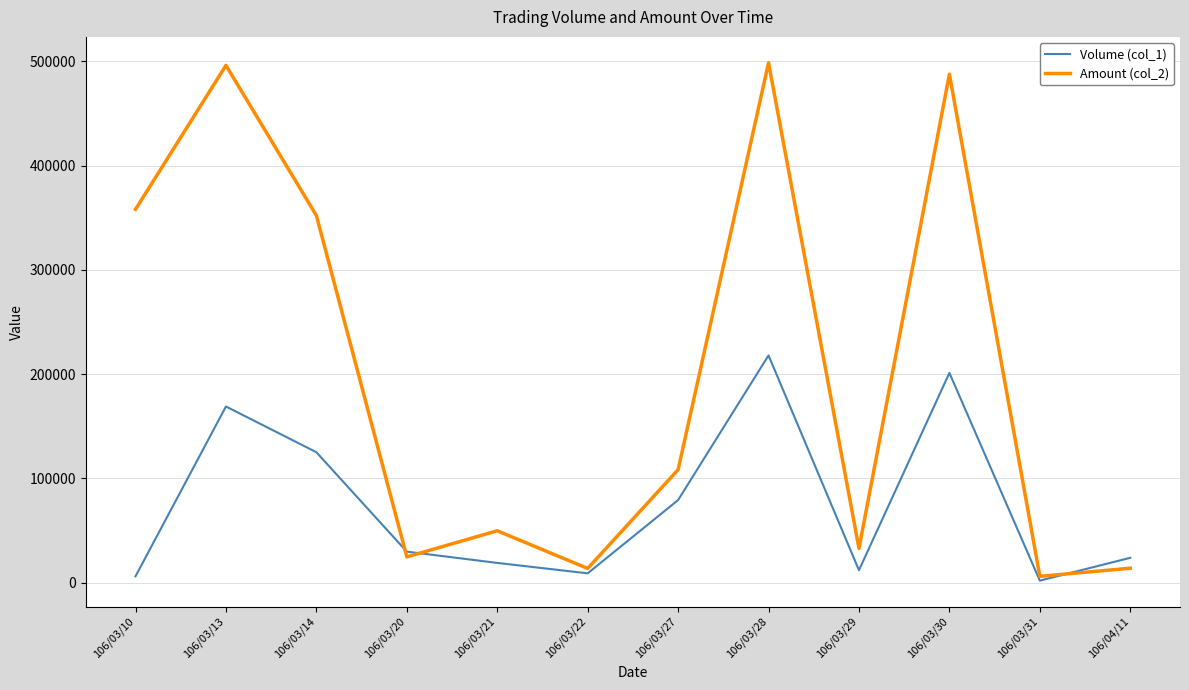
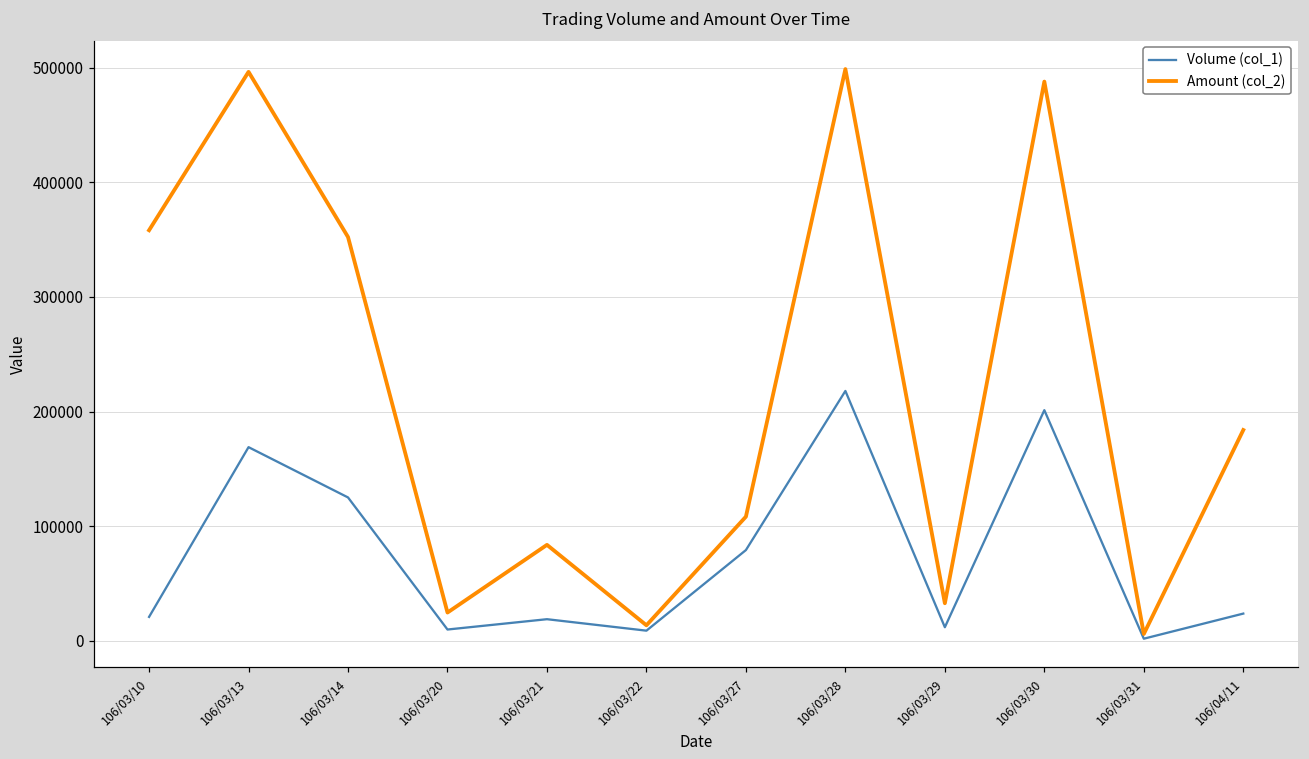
  {
    "Volume (col_1)": {
-     "106/03/10": 6000,
+     "106/03/10": 21000,
      "106/03/13": 169000,
      "106/03/14": 125000,
-     "106/03/20": 30000,
+     "106/03/20": 10000,
      "106/03/21": 19000,
      "106/03/22": 9000,
      "106/03/27": 79000,
      "106/03/28": 218000,
      "106/03/29": 12000,
      "106/03/30": 201000,
      "106/03/31": 2000,
      "106/04/11": 24000
    },
    "Amount (col_2)": {
      "106/03/10": 358000,
      "106/03/13": 496000,
      "106/03/14": 352000,
      "106/03/20": 25000,
-     "106/03/21": 50000,
+     "106/03/21": 84000,
      "106/03/22": 14000,
      "106/03/27": 108000,
      "106/03/28": 499000,
      "106/03/29": 33000,
      "106/03/30": 488000,
      "106/03/31": 6000,
-     "106/04/11": 14000
+     "106/04/11": 184000
    }
  }
